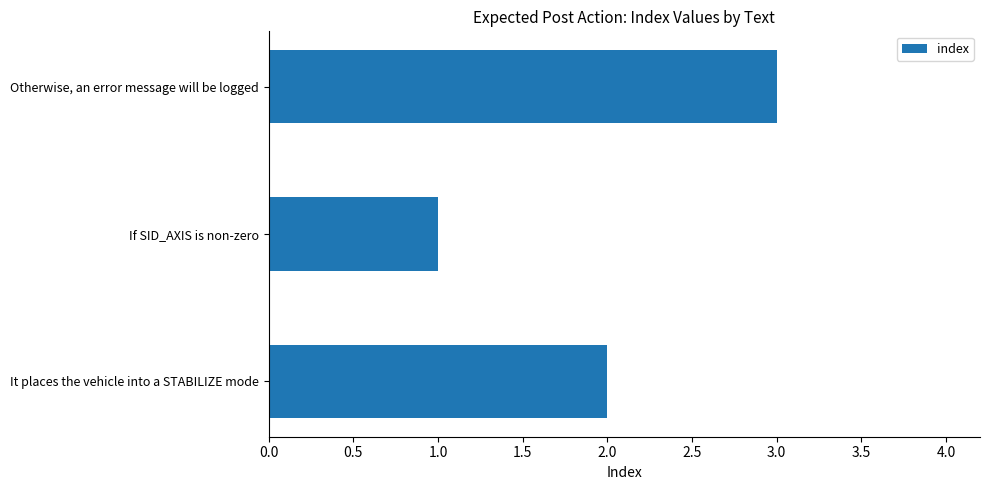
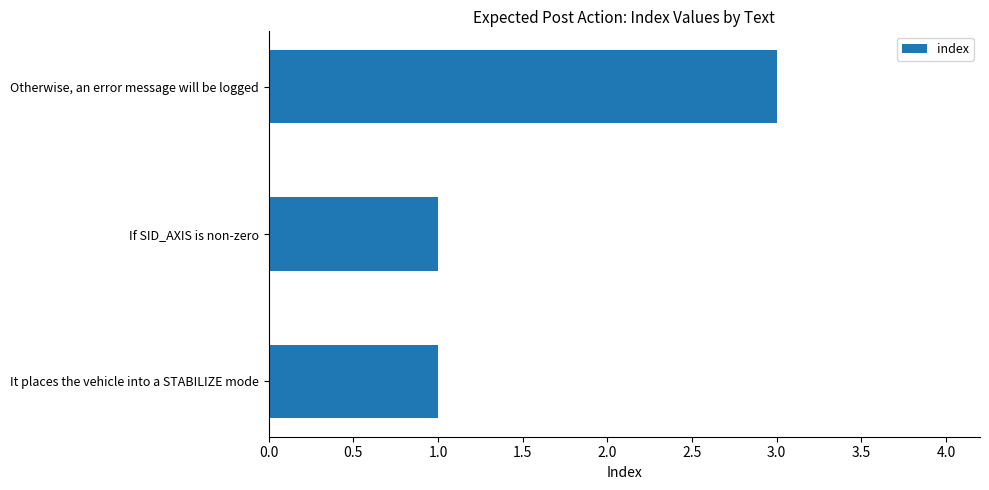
  {
    "Otherwise, an error message will be logged": 3,
    "If SID_AXIS is non-zero": 1,
-   "It places the vehicle into a STABILIZE mode": 2
+   "It places the vehicle into a STABILIZE mode": 1
  }
